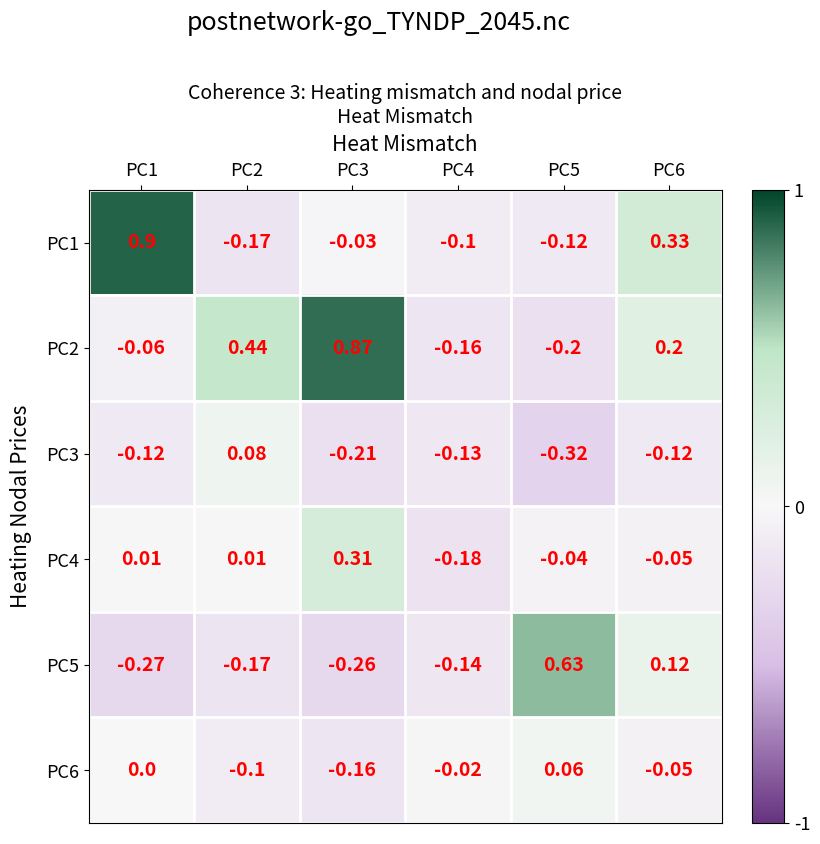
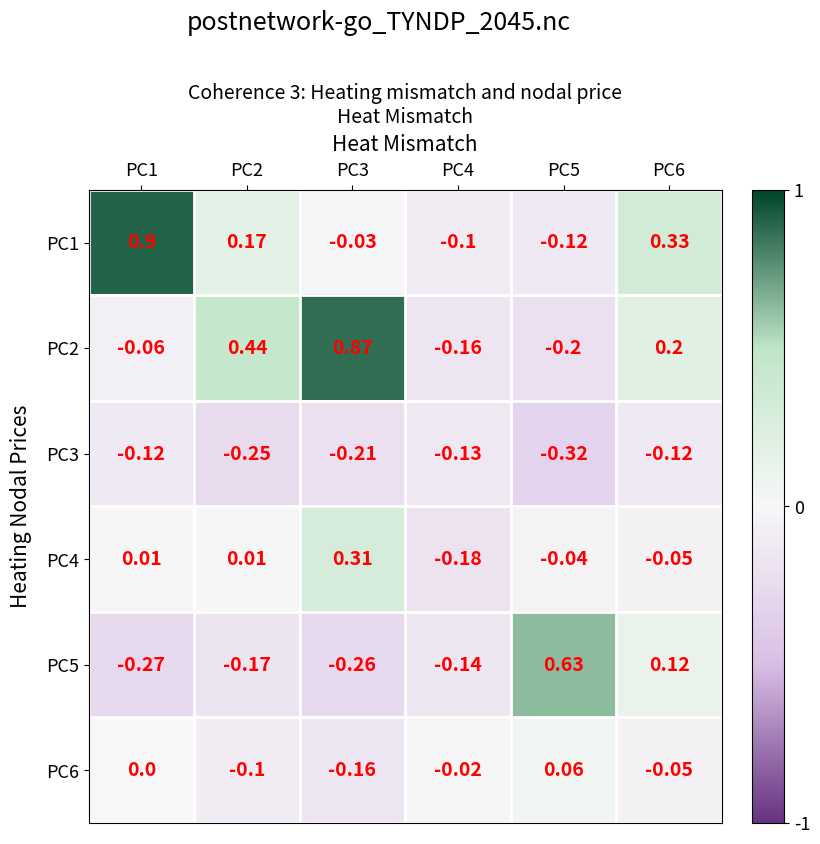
  {
    "PC1": {
      "PC1": 0.9,
-     "PC2": -0.17,
+     "PC2": 0.17,
      "PC3": -0.03,
      "PC4": -0.1,
      "PC5": -0.12,
      "PC6": 0.33
    },
    "PC2": {
      "PC1": -0.06,
      "PC2": 0.44,
      "PC3": 0.87,
      "PC4": -0.16,
      "PC5": -0.2,
      "PC6": 0.2
    },
    "PC3": {
      "PC1": -0.12,
-     "PC2": 0.08,
+     "PC2": -0.25,
      "PC3": -0.21,
      "PC4": -0.13,
      "PC5": -0.32,
      "PC6": -0.12
    },
    "PC4": {
      "PC1": 0.01,
      "PC2": 0.01,
      "PC3": 0.31,
      "PC4": -0.18,
      "PC5": -0.04,
      "PC6": -0.05
    },
    "PC5": {
      "PC1": -0.27,
      "PC2": -0.17,
      "PC3": -0.26,
      "PC4": -0.14,
      "PC5": 0.63,
      "PC6": 0.12
    },
    "PC6": {
      "PC1": 0.0,
      "PC2": -0.1,
      "PC3": -0.16,
      "PC4": -0.02,
      "PC5": 0.06,
      "PC6": -0.05
    }
  }
